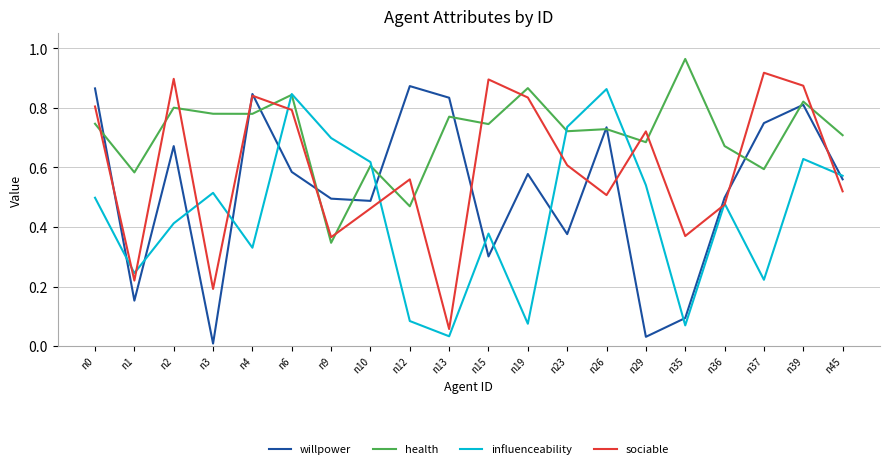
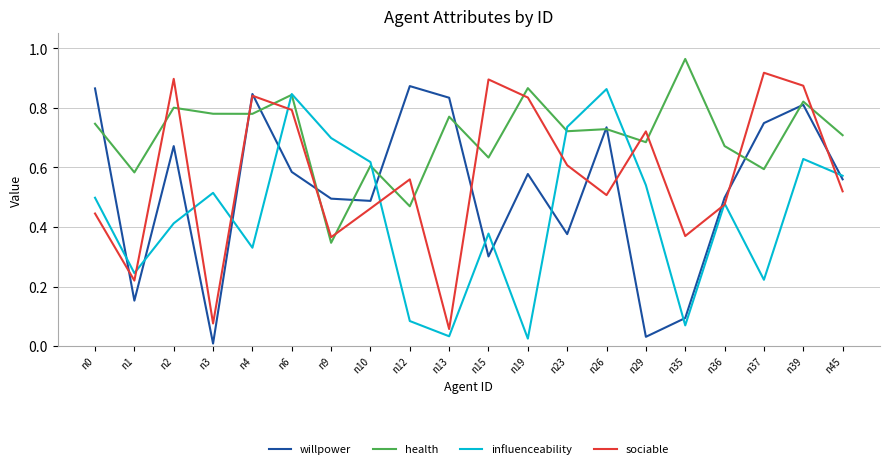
  {
    "willpower": {
      "n0": 0.87,
      "n1": 0.15,
      "n2": 0.67,
      "n3": 0.01,
      "n6": 0.58,
      "n9": 0.49,
      "n10": 0.49,
      "n12": 0.87,
      "n13": 0.83,
      "n15": 0.30,
      "n19": 0.58,
      "n23": 0.38,
      "n29": 0.03,
      "n35": 0.09,
      "n36": 0.50,
      "n37": 0.75,
      "n39": 0.81,
      "n45": 0.56
    },
    "health": {
      "n0": 0.75,
      "n1": 0.58,
      "n2": 0.80,
      "n3": 0.78,
      "n4": 0.78,
      "n9": 0.35,
      "n10": 0.61,
      "n12": 0.47,
      "n13": 0.77,
-     "n15": 0.75,
+     "n15": 0.63,
      "n19": 0.87,
      "n23": 0.72,
      "n29": 0.68,
      "n35": 0.96,
      "n36": 0.67,
      "n37": 0.59,
      "n39": 0.82,
      "n45": 0.71
    },
    "influenceability": {
      "n0": 0.50,
      "n1": 0.24,
      "n2": 0.41,
      "n3": 0.51,
      "n4": 0.33,
      "n9": 0.70,
      "n10": 0.62,
      "n12": 0.08,
      "n13": 0.03,
      "n15": 0.38,
-     "n19": 0.08,
+     "n19": 0.03,
      "n23": 0.74,
      "n26": 0.86,
      "n29": 0.54,
      "n35": 0.07,
      "n37": 0.22,
      "n39": 0.63,
      "n45": 0.57
    },
    "sociable": {
-     "n0": 0.80,
+     "n0": 0.45,
      "n1": 0.22,
      "n2": 0.90,
-     "n3": 0.19,
+     "n3": 0.08,
      "n6": 0.79,
      "n9": 0.37,
      "n10": 0.46,
      "n12": 0.56,
      "n13": 0.06,
      "n15": 0.90,
      "n19": 0.83,
      "n23": 0.61,
      "n26": 0.51,
      "n29": 0.72,
      "n35": 0.37,
      "n37": 0.92,
      "n39": 0.87,
      "n45": 0.52
    }
  }
